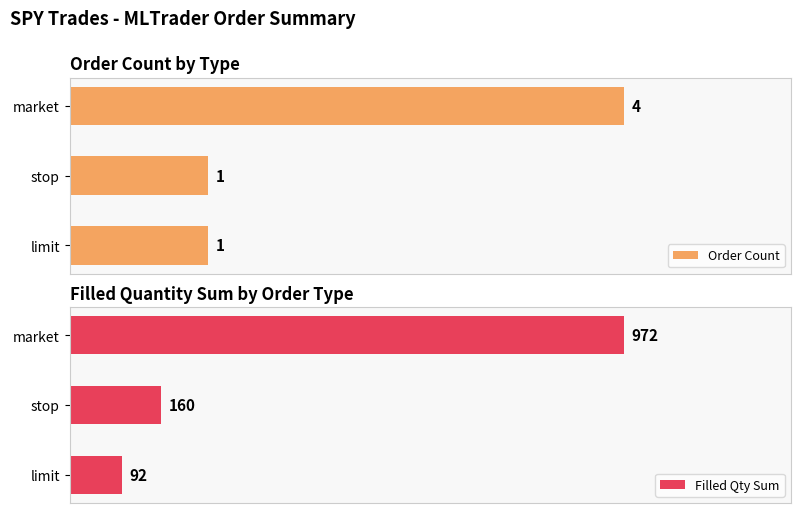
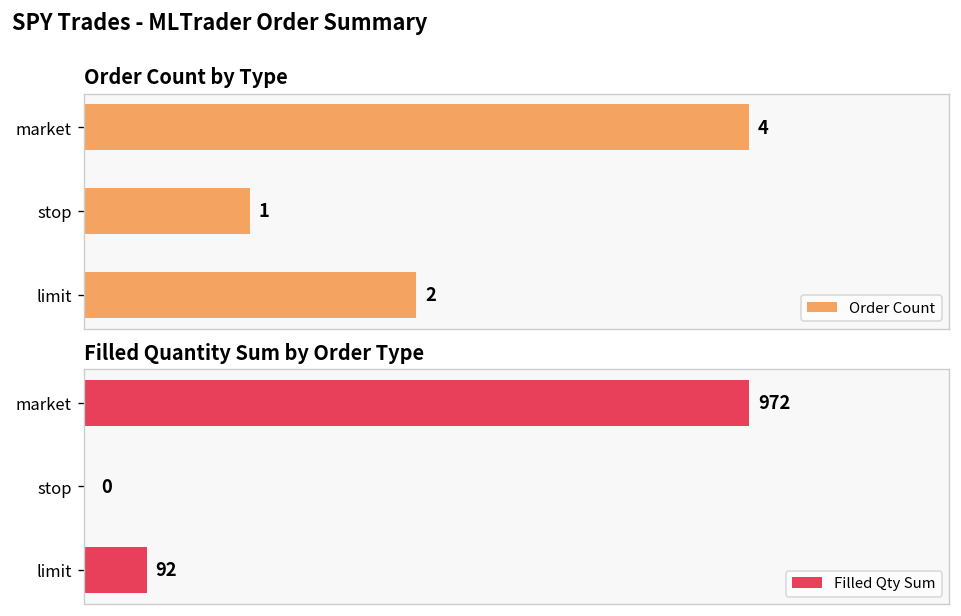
  {
    "Order Count by Type": {
      "market": 4,
      "stop": 1,
-     "limit": 1
+     "limit": 2
    },
    "Filled Quantity Sum by Order Type": {
      "market": 972,
-     "stop": 160,
+     "stop": 0,
      "limit": 92
    }
  }
